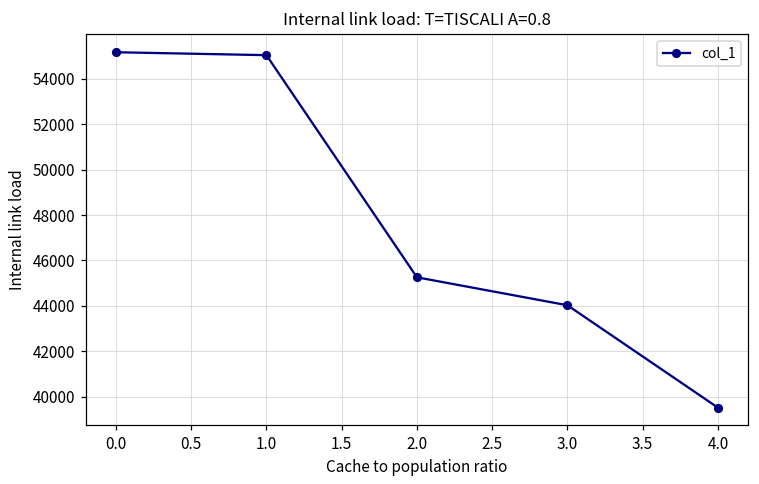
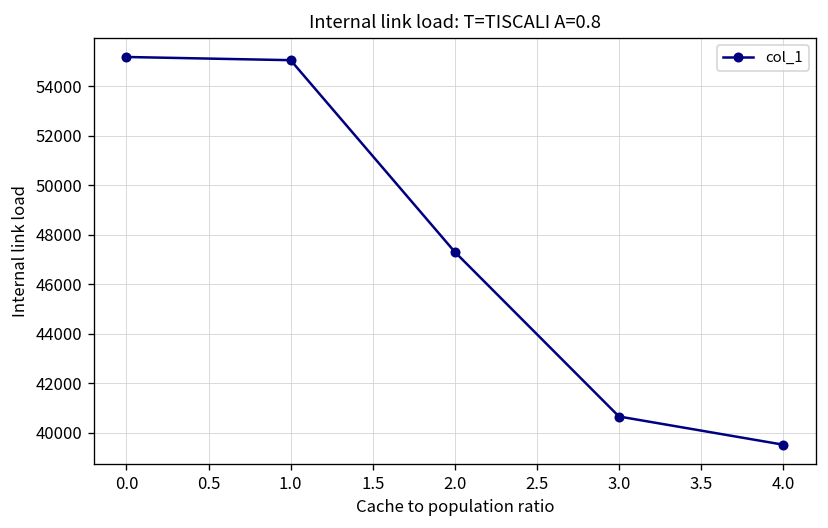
  {
    "0.0": 55200,
    "1.0": 55000,
-   "2.0": 45300,
-   "3.0": 44000,
+   "2.0": 47300,
+   "3.0": 40700,
    "4.0": 39500
  }
